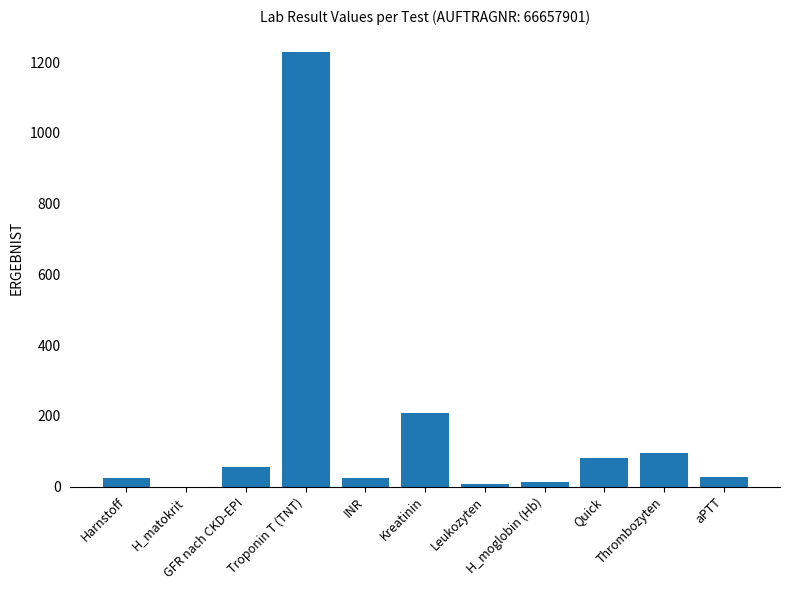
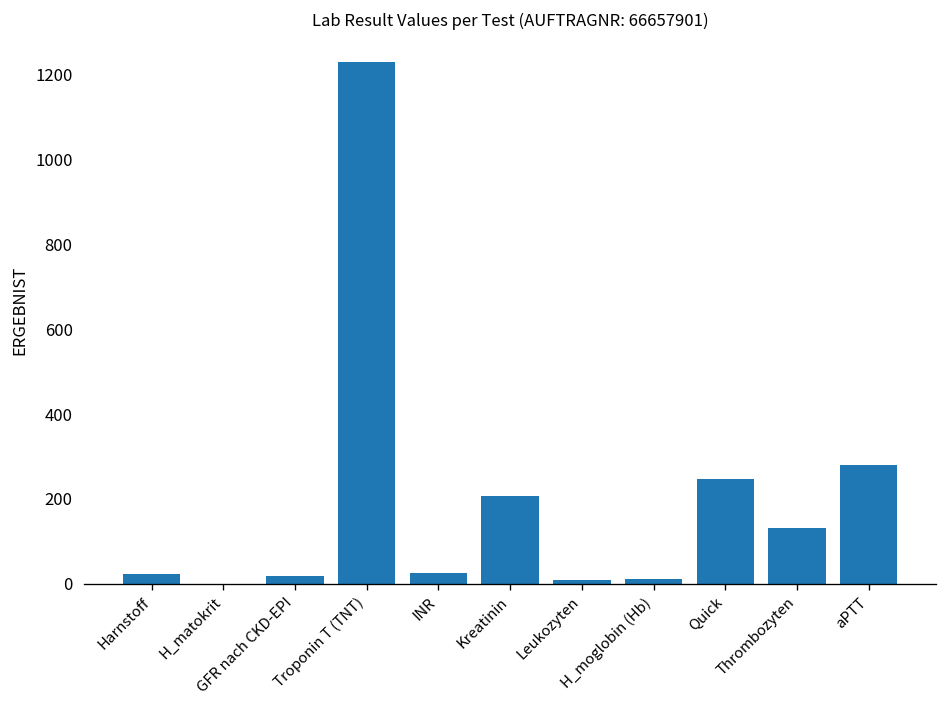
  {
    "Harnstoff": 20,
    "H_matokrit": 0,
-   "GFR nach CKD-EPI": 60,
+   "GFR nach CKD-EPI": 20,
    "Troponin T (TNT)": 1230,
    "INR": 30,
    "Kreatinin": 210,
    "Leukozyten": 10,
    "H_moglobin (Hb)": 10,
-   "Quick": 80,
-   "Thrombozyten": 100,
-   "aPTT": 30
+   "Quick": 250,
+   "Thrombozyten": 130,
+   "aPTT": 280
  }
